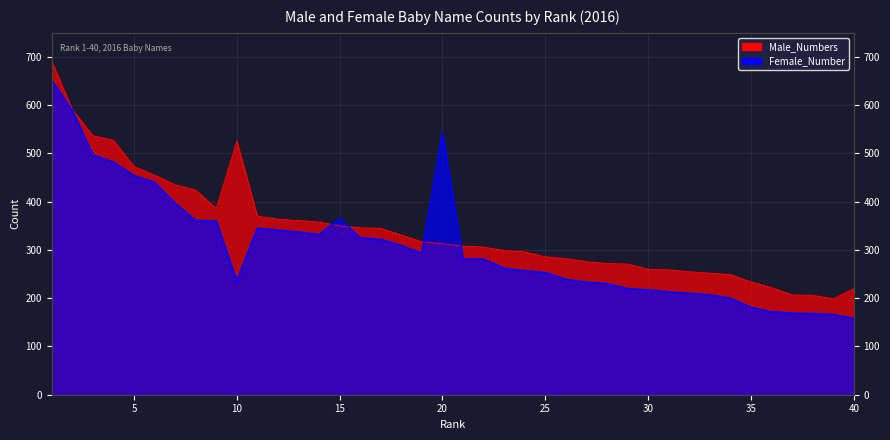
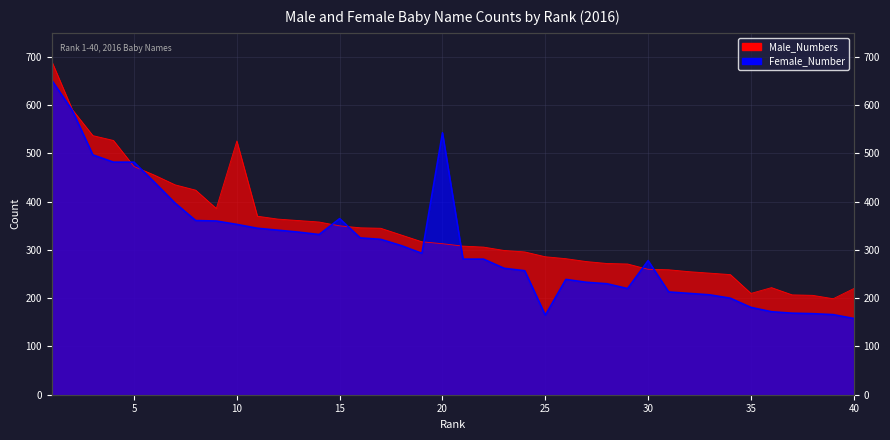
  {
    "Male_Numbers": {
      "5": 470,
      "10": 530,
      "15": 350,
      "20": 310,
      "25": 290,
      "30": 260,
-     "35": 230,
+     "35": 210,
      "40": 220
    },
    "Female_Number": {
-     "5": 450,
-     "10": 240,
+     "5": 480,
+     "10": 350,
      "15": 370,
      "20": 540,
-     "25": 250,
-     "30": 220,
+     "25": 170,
+     "30": 280,
      "35": 180,
      "40": 160
    }
  }
